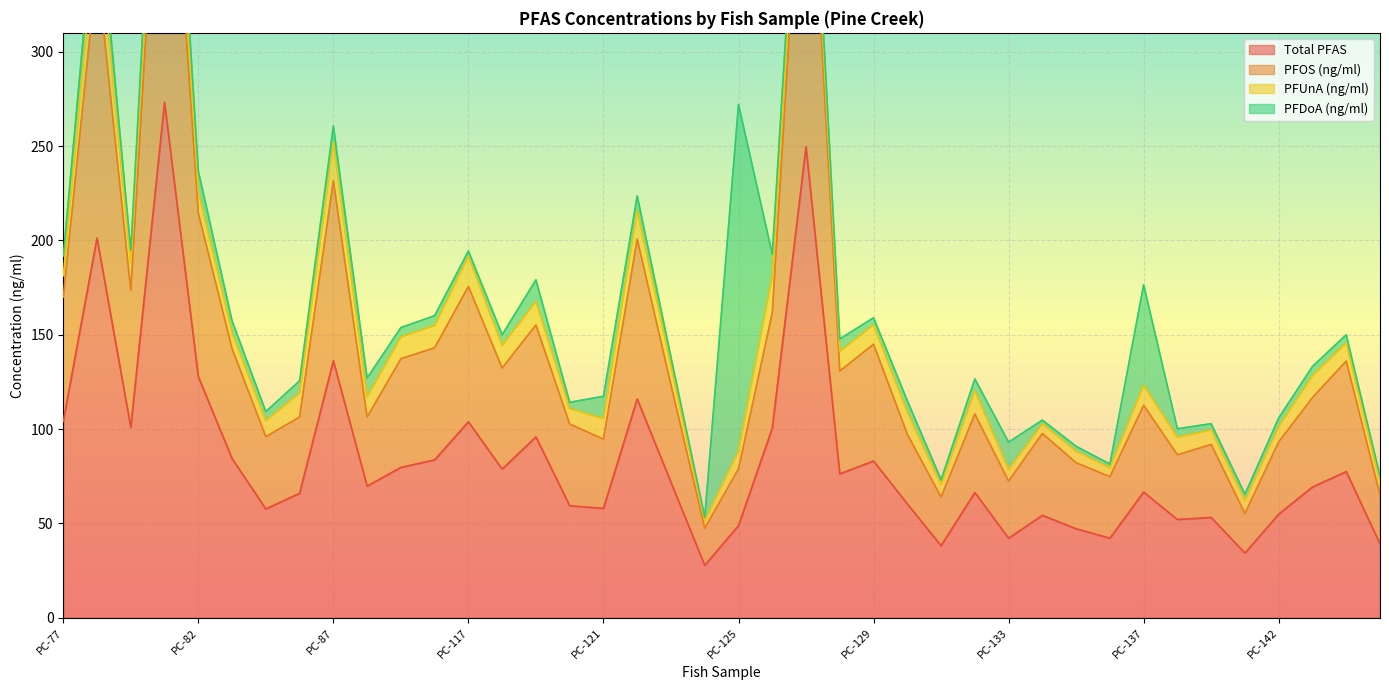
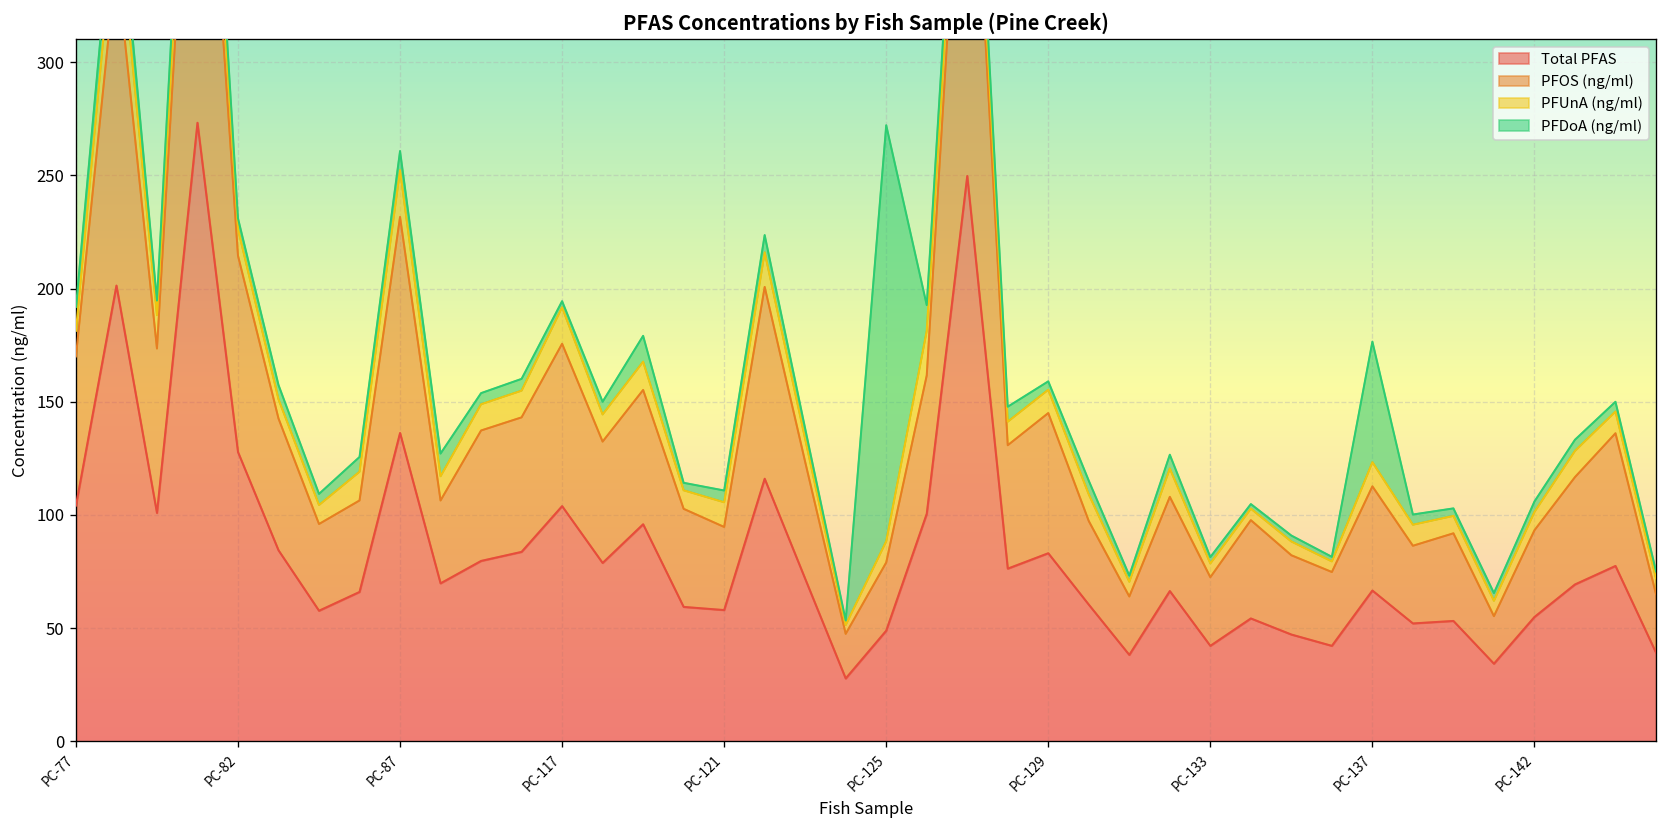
  {
    "PFDoA (ng/ml)": {
      "PC-77": 11,
-     "PC-82": 11,
+     "PC-82": 5,
      "PC-87": 8,
      "PC-117": 3,
-     "PC-121": 12,
+     "PC-121": 5,
      "PC-125": 184,
      "PC-129": 4,
-     "PC-133": 15,
+     "PC-133": 3,
      "PC-137": 53,
      "PC-142": 5
    }
  }
